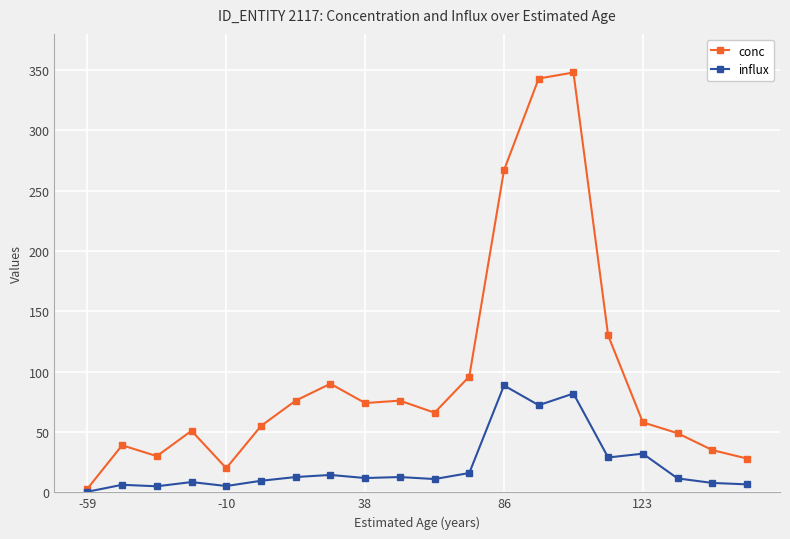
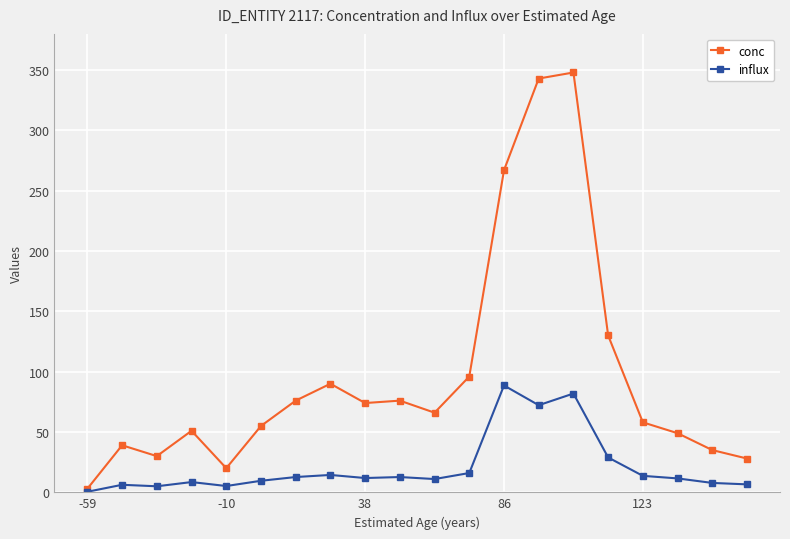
  {
    "conc": {
      "-59": 3,
      "-10": 20,
      "38": 74,
      "86": 267,
      "123": 58
    },
    "influx": {
      "-59": 0,
      "-10": 5,
      "38": 12,
      "86": 89,
-     "123": 32
+     "123": 14
    }
  }
